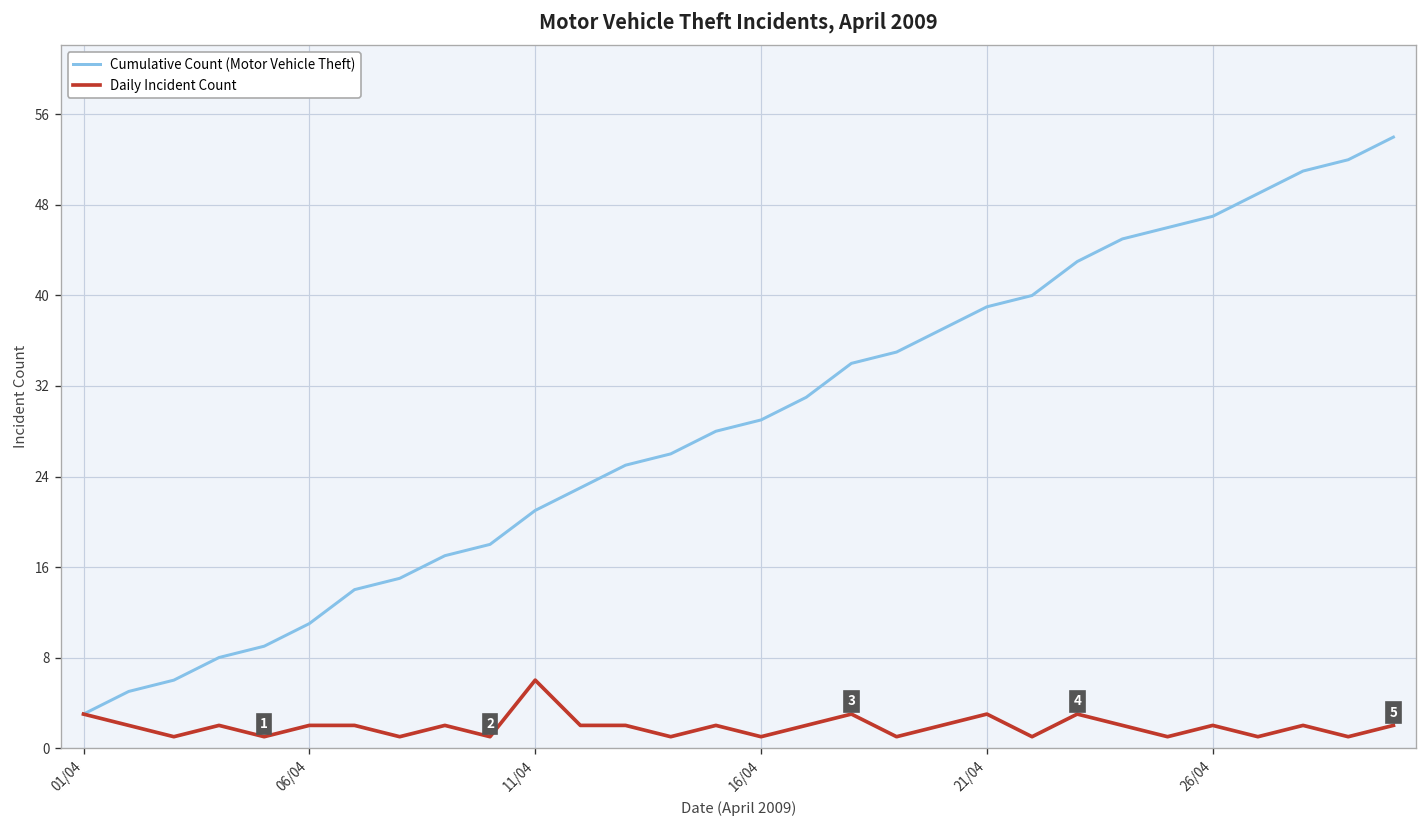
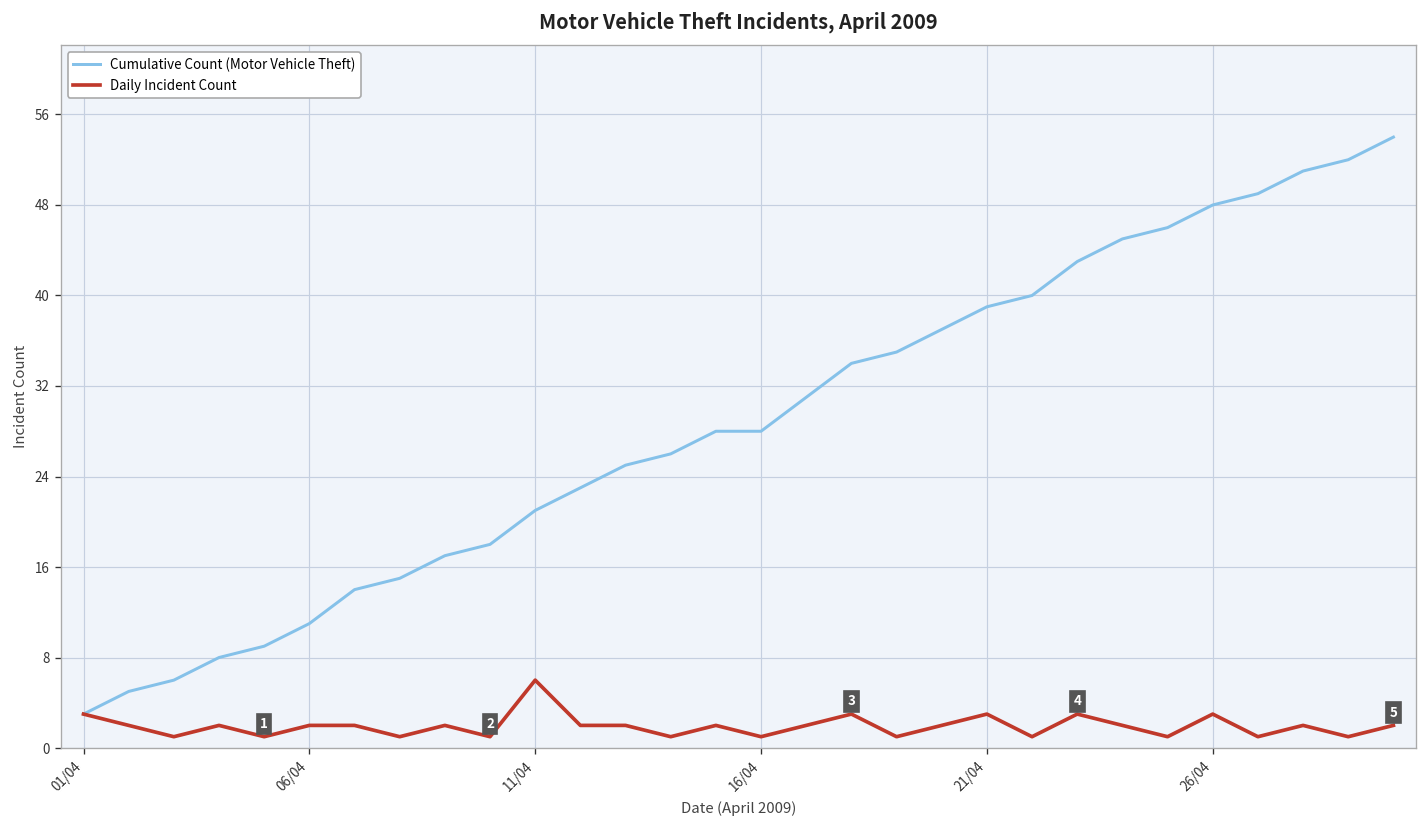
  {
    "Cumulative Count (Motor Vehicle Theft)": {
      "06/04": 11,
      "11/04": 21,
-     "16/04": 29,
+     "16/04": 28,
      "21/04": 39,
-     "26/04": 47
+     "26/04": 48
    },
    "Daily Incident Count": {
      "06/04": 2,
      "11/04": 6,
      "16/04": 1,
      "21/04": 3,
-     "26/04": 2
+     "26/04": 3
    }
  }
